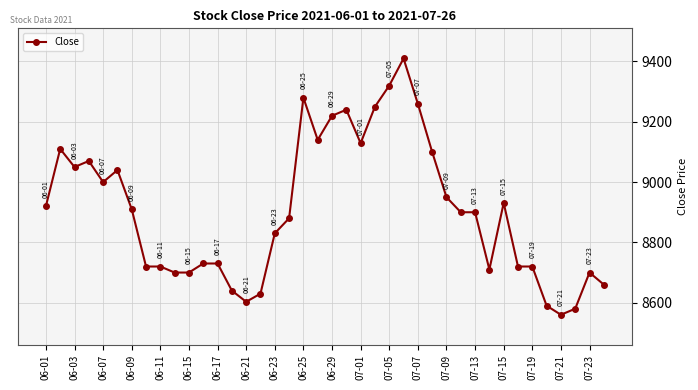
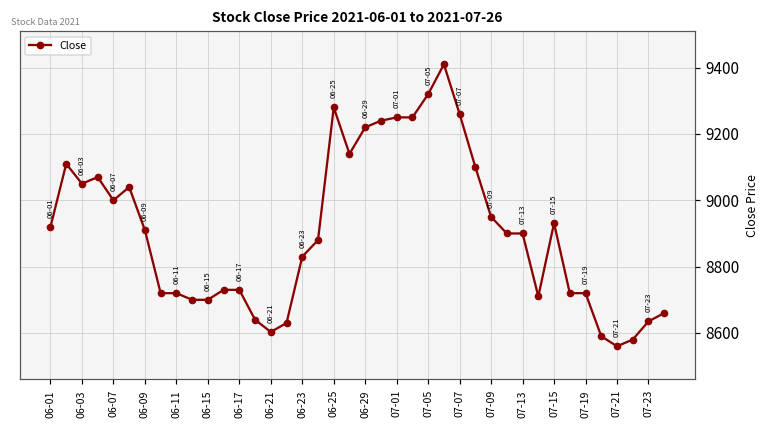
  {
-   "07-01": 9130,
-   "07-23": 8700
+   "07-01": 9250,
+   "07-23": 8640
  }
